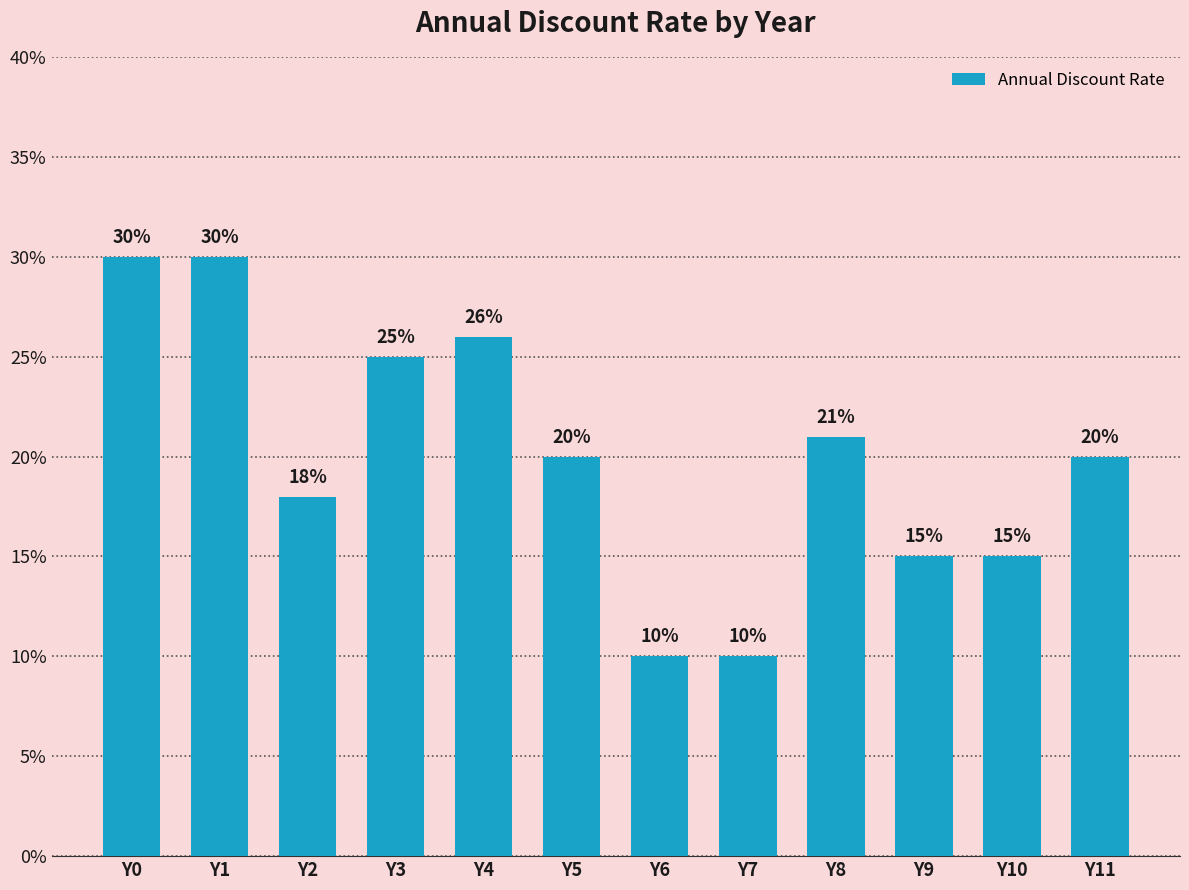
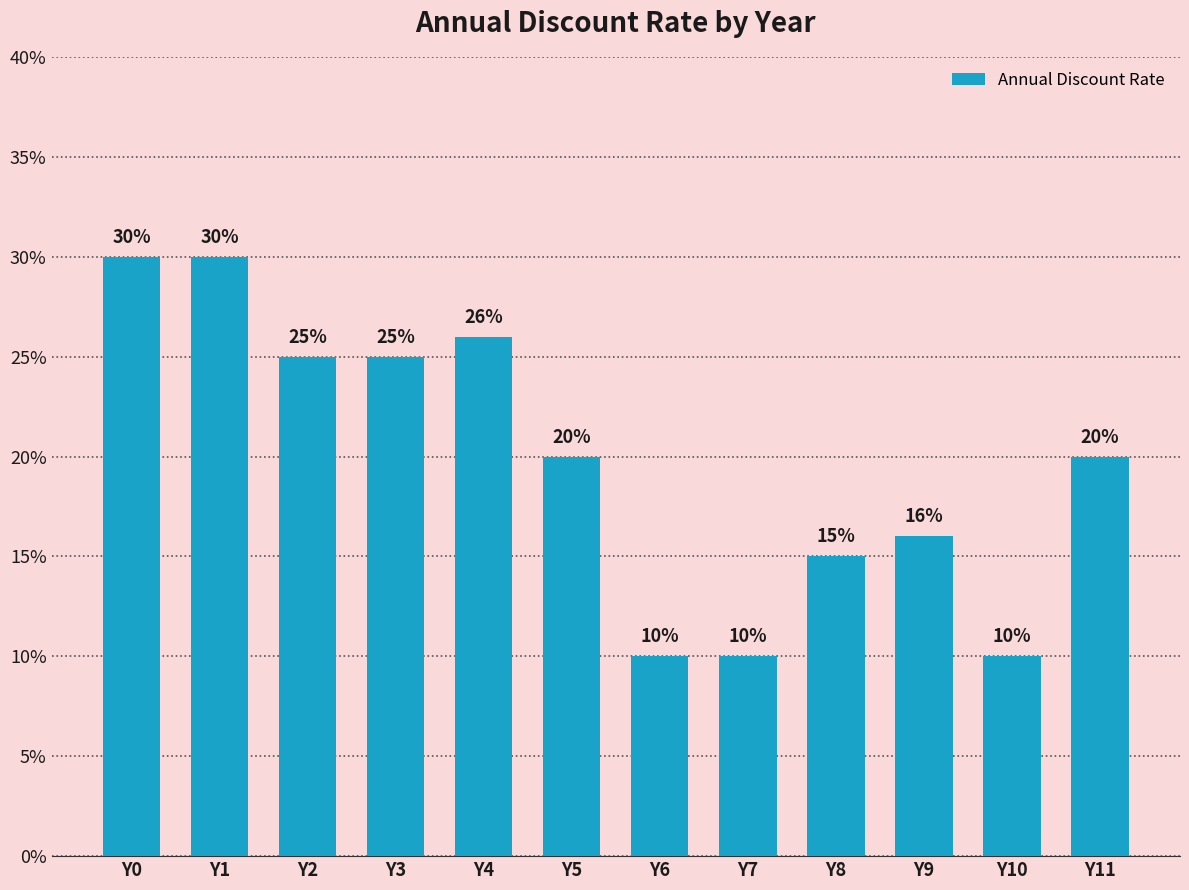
  {
    "Y0": "30%",
    "Y1": "30%",
-   "Y2": "18%",
+   "Y2": "25%",
    "Y3": "25%",
    "Y4": "26%",
    "Y5": "20%",
    "Y6": "10%",
    "Y7": "10%",
-   "Y8": "21%",
-   "Y9": "15%",
-   "Y10": "15%",
+   "Y8": "15%",
+   "Y9": "16%",
+   "Y10": "10%",
    "Y11": "20%"
  }
